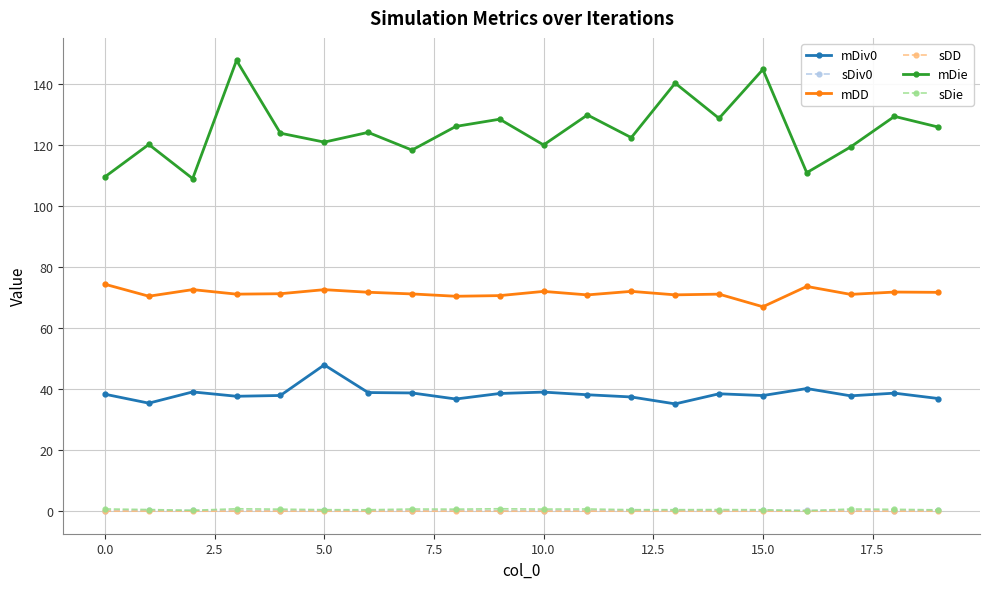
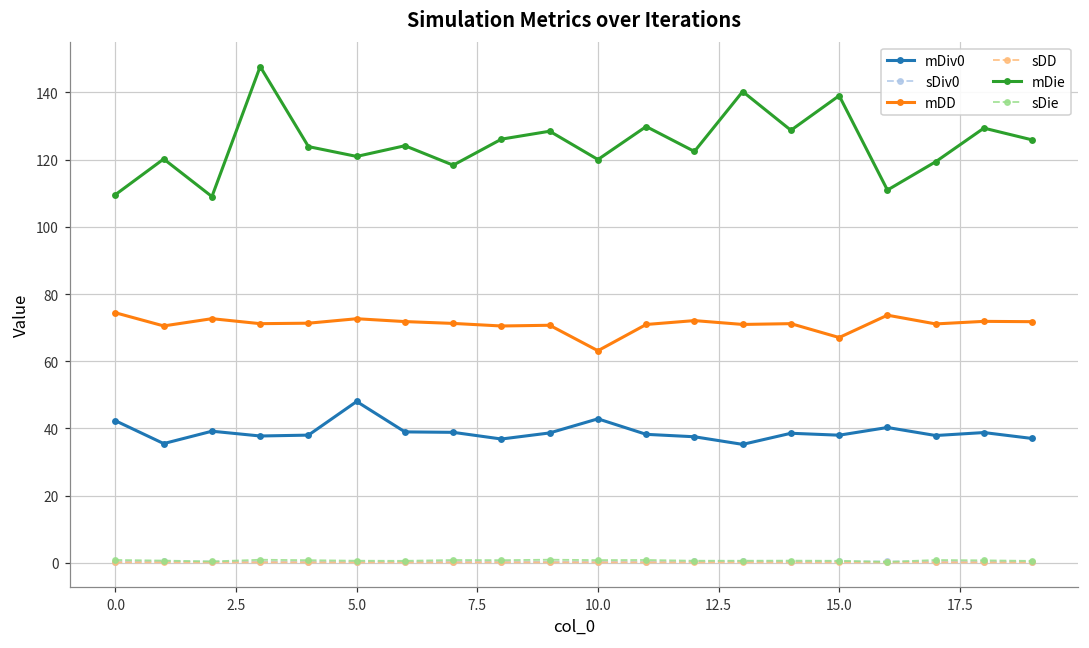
  {
    "mDiv0": {
-     "0.0": 38,
+     "0.0": 42,
      "5.0": 48,
-     "10.0": 39,
+     "10.0": 43,
      "15.0": 38
    },
    "mDD": {
      "0.0": 74,
      "5.0": 73,
-     "10.0": 72,
+     "10.0": 63,
      "15.0": 67
    },
    "mDie": {
      "0.0": 110,
      "5.0": 121,
      "10.0": 120,
-     "15.0": 145
+     "15.0": 139
    }
  }
